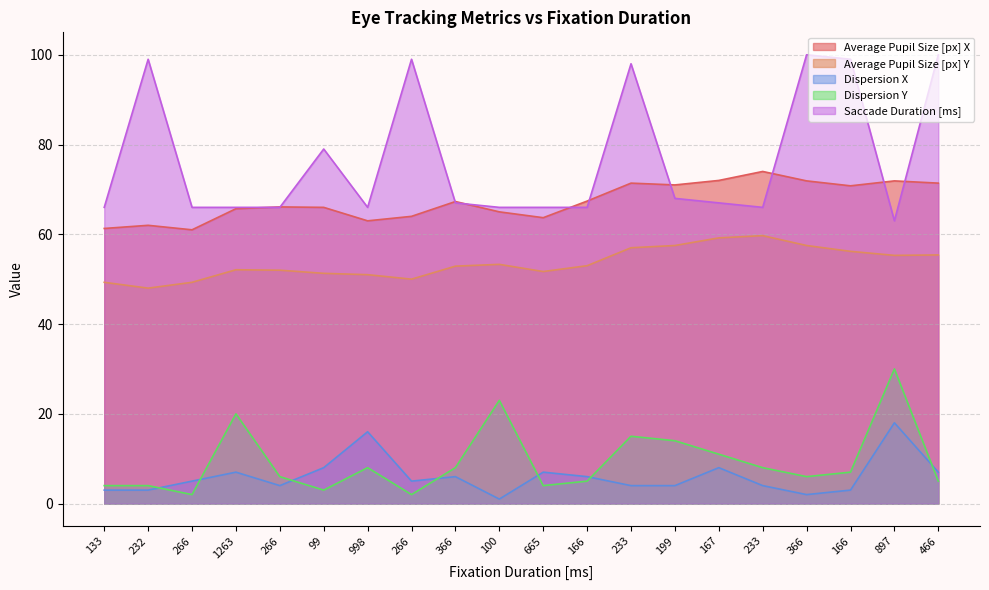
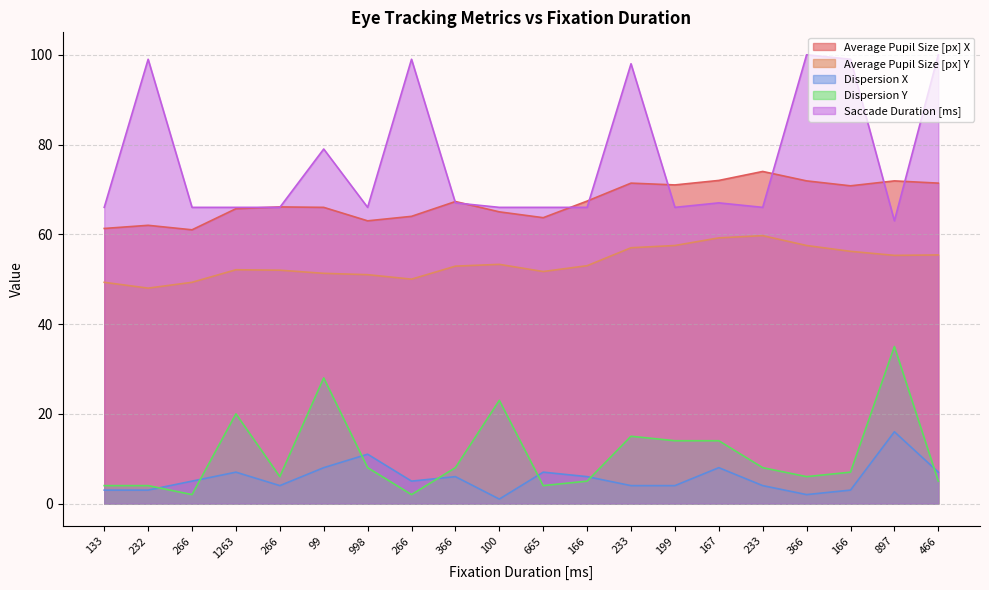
  {
    "Dispersion X": {
      "133": 3,
      "232": 3,
      "1263": 7,
      "99": 8,
-     "998": 16,
+     "998": 11,
      "100": 1,
      "665": 7,
      "199": 4,
      "167": 8,
-     "897": 18,
+     "897": 16,
      "466": 7
    },
    "Dispersion Y": {
      "133": 4,
      "232": 4,
      "1263": 20,
-     "99": 3,
+     "99": 28,
      "998": 8,
      "100": 23,
      "665": 4,
      "199": 14,
-     "167": 11,
-     "897": 30,
+     "167": 14,
+     "897": 35,
      "466": 5
    },
    "Saccade Duration [ms]": {
      "133": 66,
      "232": 99,
      "99": 79,
      "998": 66,
      "100": 66,
      "665": 66,
-     "199": 68,
+     "199": 66,
      "167": 67,
      "897": 63
    }
  }
